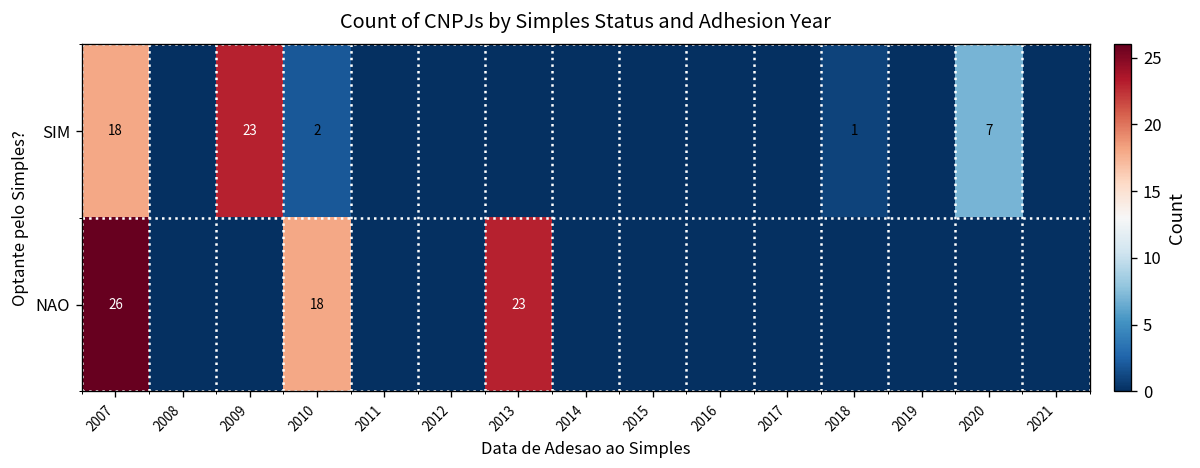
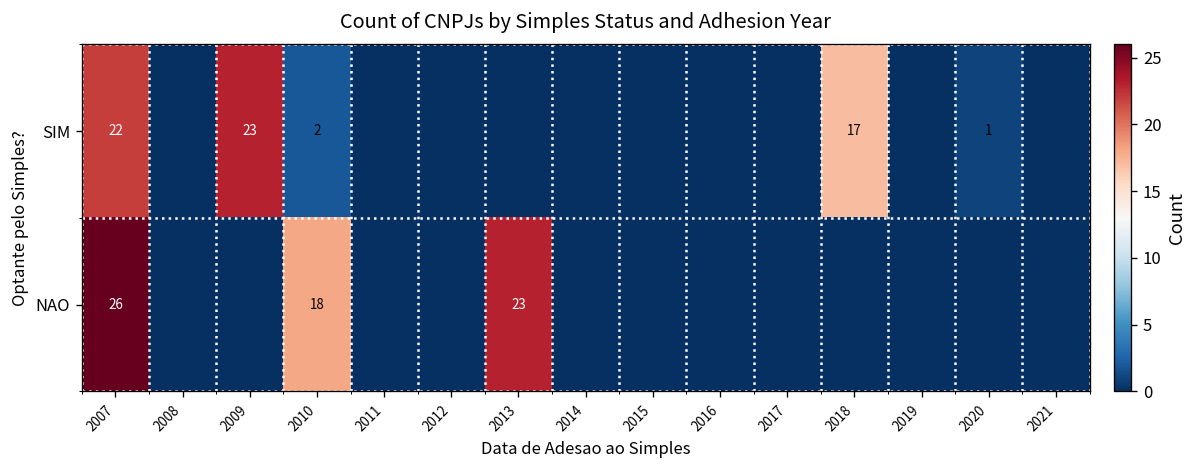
  {
    "SIM": {
-     "2007": 18,
+     "2007": 22,
      "2009": 23,
      "2010": 2,
-     "2018": 1,
-     "2020": 7
+     "2018": 17,
+     "2020": 1
    },
    "NAO": {
      "2007": 26,
      "2010": 18,
      "2013": 23
    }
  }
